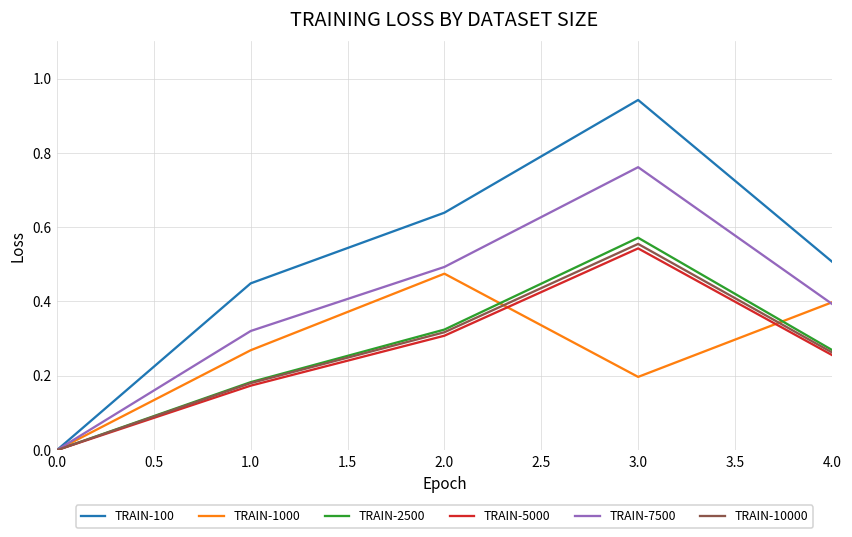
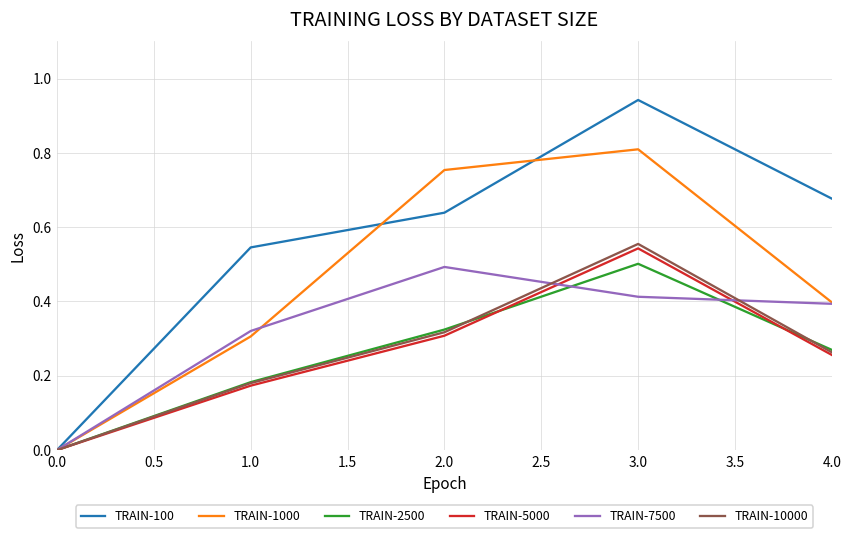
  {
    "TRAIN-100": {
-     "1.0": 0.45,
+     "1.0": 0.55,
      "2.0": 0.64,
      "3.0": 0.94,
-     "4.0": 0.51
+     "4.0": 0.68
    },
    "TRAIN-1000": {
-     "1.0": 0.27,
-     "2.0": 0.47,
-     "3.0": 0.20
+     "1.0": 0.31,
+     "2.0": 0.75,
+     "3.0": 0.81
    },
    "TRAIN-2500": {
-     "3.0": 0.57
+     "3.0": 0.50
    },
    "TRAIN-5000": {
      "2.0": 0.31,
      "3.0": 0.54
    },
    "TRAIN-7500": {
      "1.0": 0.32,
      "2.0": 0.49,
-     "3.0": 0.76
+     "3.0": 0.41
    },
    "TRAIN-10000": {
      "3.0": 0.55
    }
  }
